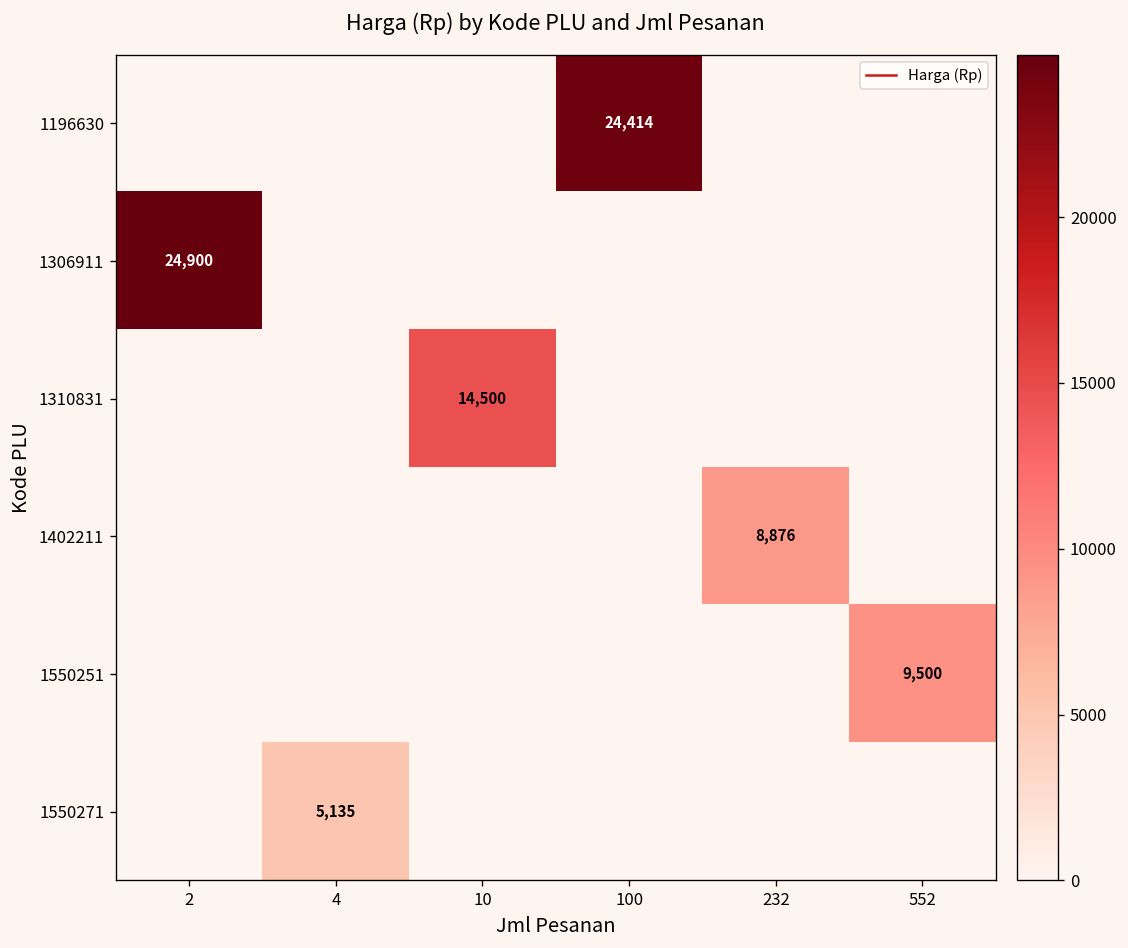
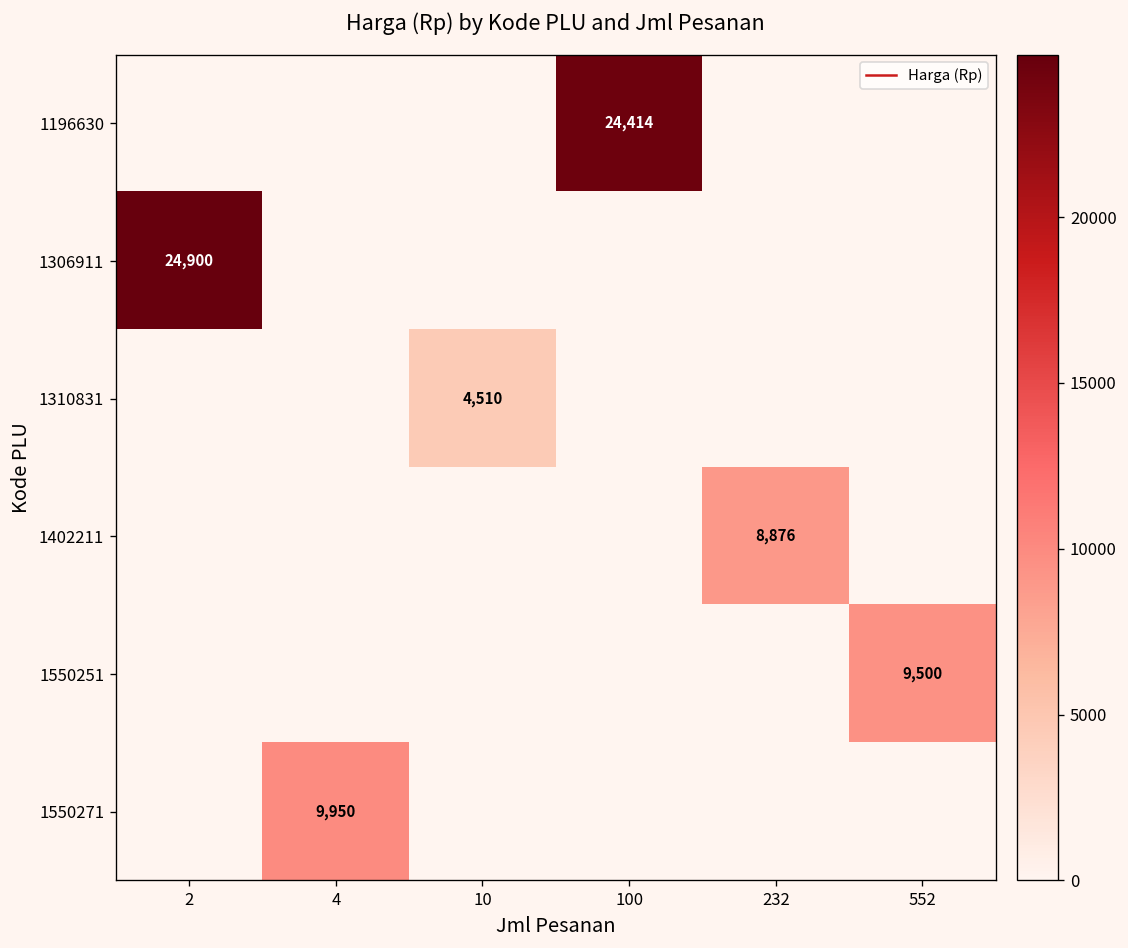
  {
    "1196630": {
      "100": "24,414"
    },
    "1306911": {
      "2": "24,900"
    },
    "1310831": {
-     "10": "14,500"
+     "10": "4,510"
    },
    "1402211": {
      "232": "8,876"
    },
    "1550251": {
      "552": "9,500"
    },
    "1550271": {
-     "4": "5,135"
+     "4": "9,950"
    }
  }
